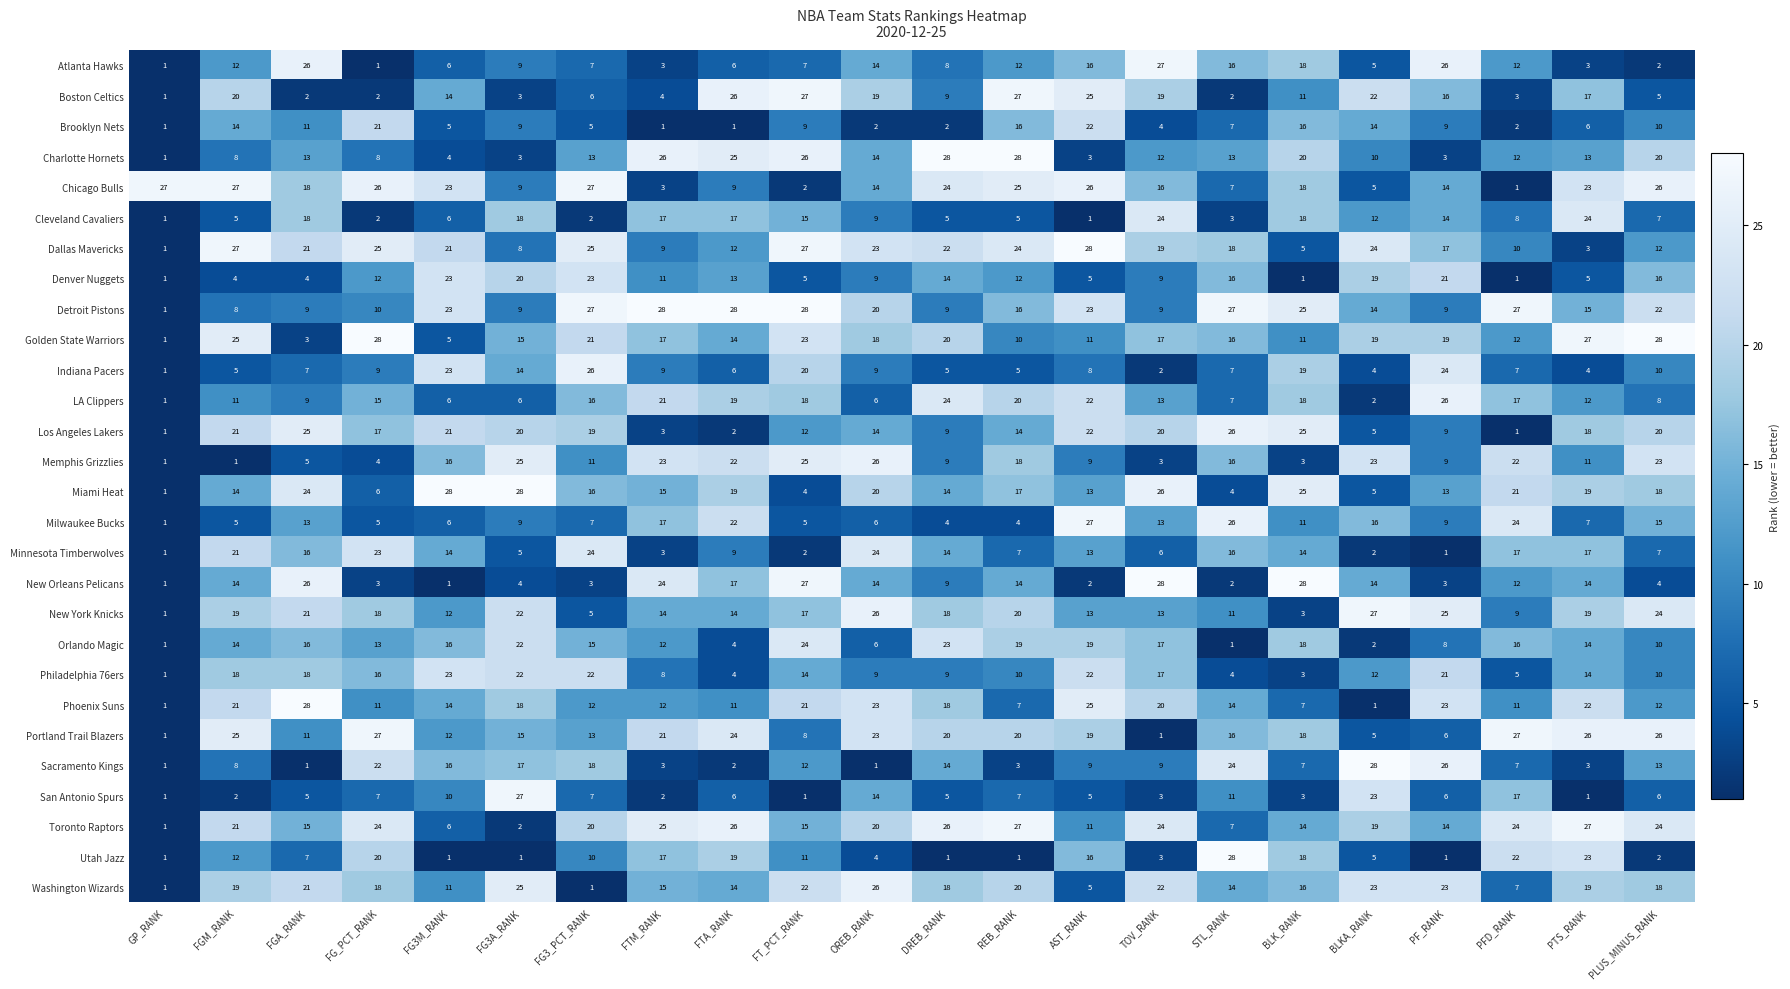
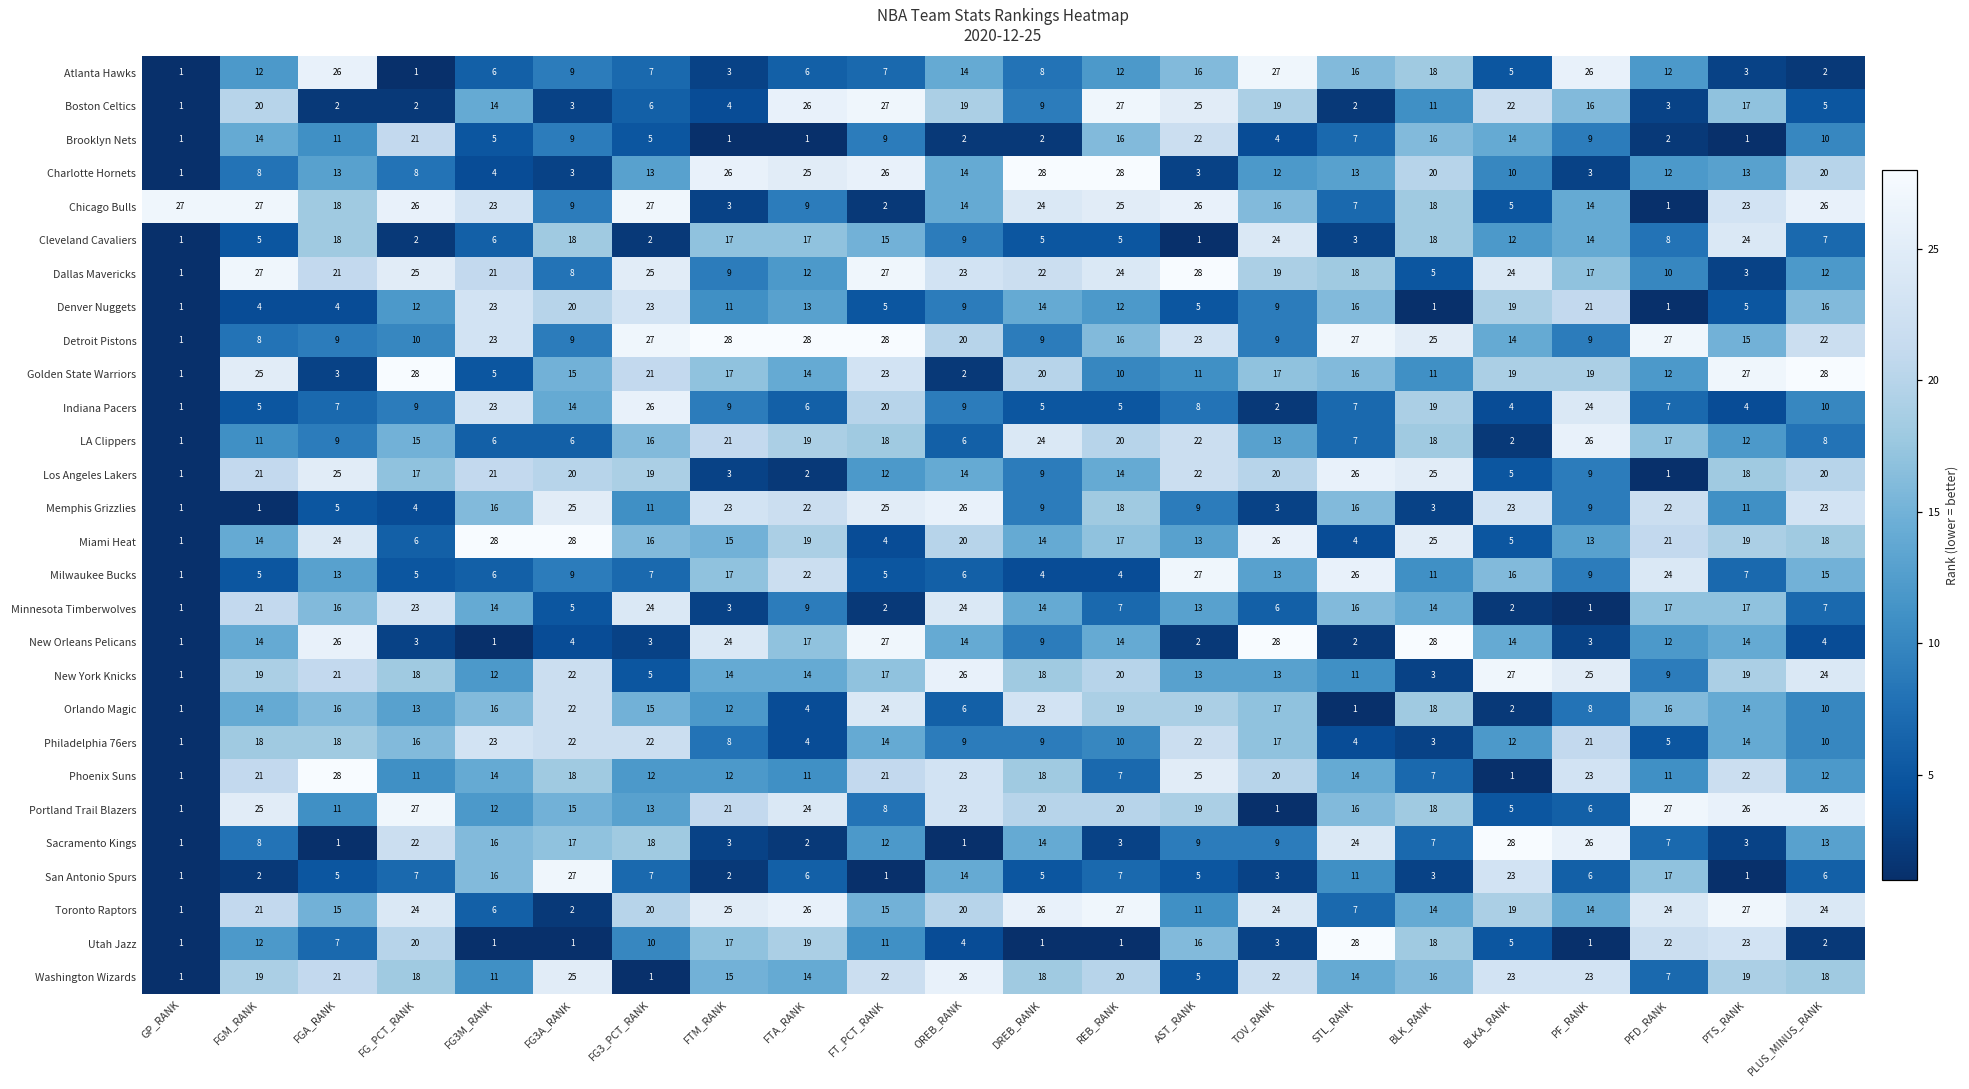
  {
    "Brooklyn Nets": {
      "GP_RANK": 1,
      "FGM_RANK": 14,
      "FGA_RANK": 11,
      "FG_PCT_RANK": 21,
      "FG3M_RANK": 5,
      "FG3A_RANK": 9,
      "FG3_PCT_RANK": 5,
      "FTM_RANK": 1,
      "FTA_RANK": 1,
      "FT_PCT_RANK": 9,
      "OREB_RANK": 2,
      "DREB_RANK": 2,
      "REB_RANK": 16,
      "AST_RANK": 22,
      "TOV_RANK": 4,
      "STL_RANK": 7,
      "BLK_RANK": 16,
      "BLKA_RANK": 14,
      "PF_RANK": 9,
      "PFD_RANK": 2,
-     "PTS_RANK": 6,
+     "PTS_RANK": 1,
      "PLUS_MINUS_RANK": 10
    },
    "Golden State Warriors": {
      "GP_RANK": 1,
      "FGM_RANK": 25,
      "FGA_RANK": 3,
      "FG_PCT_RANK": 28,
      "FG3M_RANK": 5,
      "FG3A_RANK": 15,
      "FG3_PCT_RANK": 21,
      "FTM_RANK": 17,
      "FTA_RANK": 14,
      "FT_PCT_RANK": 23,
-     "OREB_RANK": 18,
+     "OREB_RANK": 2,
      "DREB_RANK": 20,
      "REB_RANK": 10,
      "AST_RANK": 11,
      "TOV_RANK": 17,
      "STL_RANK": 16,
      "BLK_RANK": 11,
      "BLKA_RANK": 19,
      "PF_RANK": 19,
      "PFD_RANK": 12,
      "PTS_RANK": 27,
      "PLUS_MINUS_RANK": 28
    },
    "San Antonio Spurs": {
      "GP_RANK": 1,
      "FGM_RANK": 2,
      "FGA_RANK": 5,
      "FG_PCT_RANK": 7,
-     "FG3M_RANK": 10,
+     "FG3M_RANK": 16,
      "FG3A_RANK": 27,
      "FG3_PCT_RANK": 7,
      "FTM_RANK": 2,
      "FTA_RANK": 6,
      "FT_PCT_RANK": 1,
      "OREB_RANK": 14,
      "DREB_RANK": 5,
      "REB_RANK": 7,
      "AST_RANK": 5,
      "TOV_RANK": 3,
      "STL_RANK": 11,
      "BLK_RANK": 3,
      "BLKA_RANK": 23,
      "PF_RANK": 6,
      "PFD_RANK": 17,
      "PTS_RANK": 1,
      "PLUS_MINUS_RANK": 6
    }
  }
